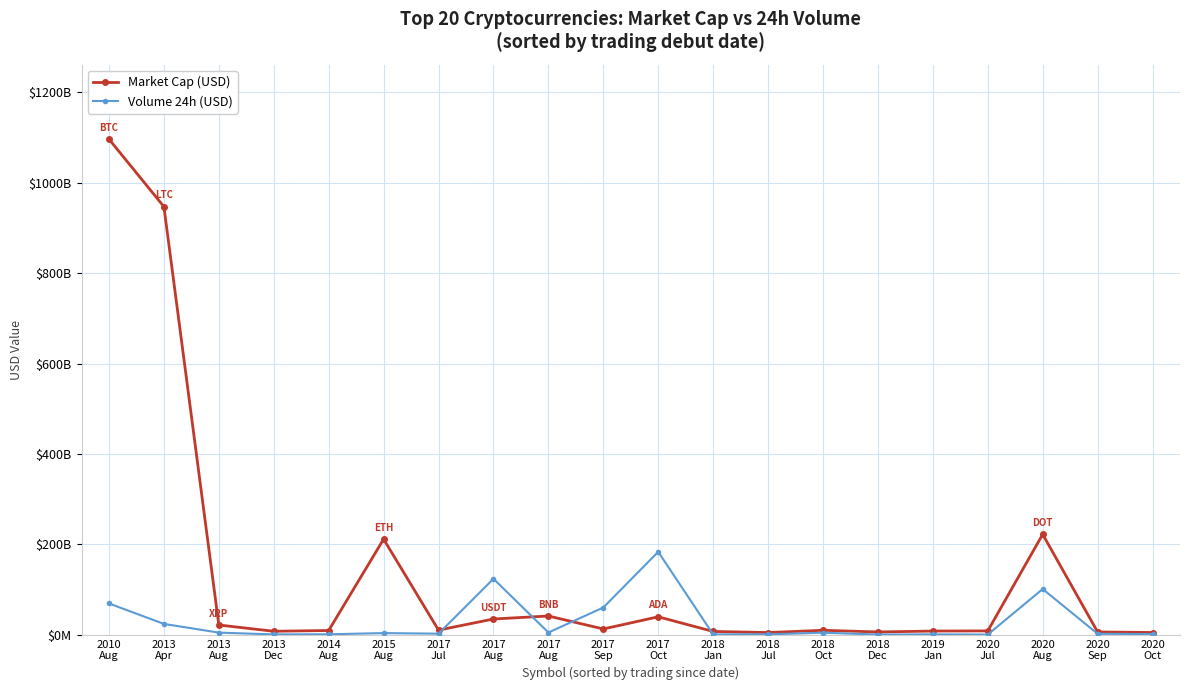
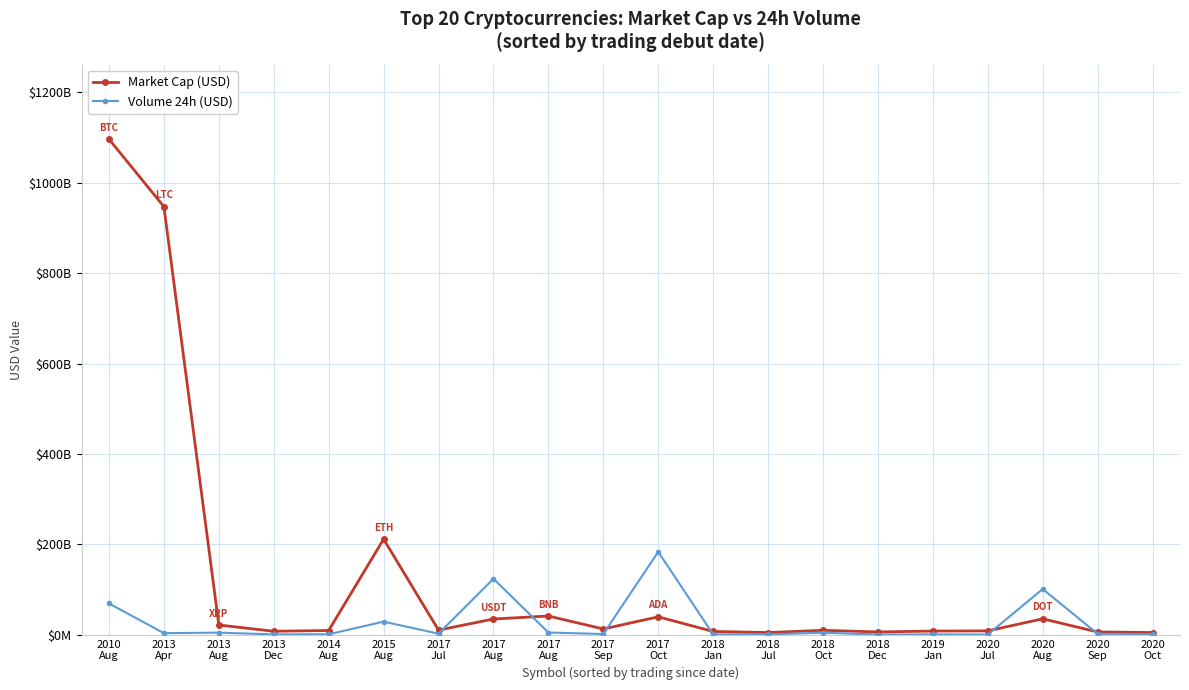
  {
    "Market Cap (USD)": {
      "2010 Aug": "$1100000000000",
      "2013 Apr": "$950000000000",
      "2013 Aug": "$20000000000",
      "2013 Dec": "$10000000000",
      "2014 Aug": "$10000000000",
      "2015 Aug": "$210000000000",
      "2017 Jul": "$10000000000",
      "2017 Sep": "$10000000000",
      "2017 Oct": "$40000000000",
      "2018 Jan": "$10000000000",
      "2018 Dec": "$10000000000",
      "2019 Jan": "$10000000000",
      "2020 Jul": "$10000000000",
-     "2020 Aug": "$220000000000"
+     "2020 Aug": "$40000000000"
    },
    "Volume 24h (USD)": {
      "2010 Aug": "$70000000000",
-     "2013 Apr": "$20000000000",
+     "2013 Apr": "$0",
      "2013 Aug": "$0",
      "2013 Dec": "$0",
      "2014 Aug": "$0",
-     "2015 Aug": "$0",
+     "2015 Aug": "$30000000000",
      "2017 Jul": "$0",
-     "2017 Sep": "$60000000000",
+     "2017 Sep": "$0",
      "2017 Oct": "$180000000000",
      "2018 Jan": "$0",
      "2018 Dec": "$0",
      "2019 Jan": "$0",
      "2020 Jul": "$0",
      "2020 Aug": "$100000000000"
    }
  }
